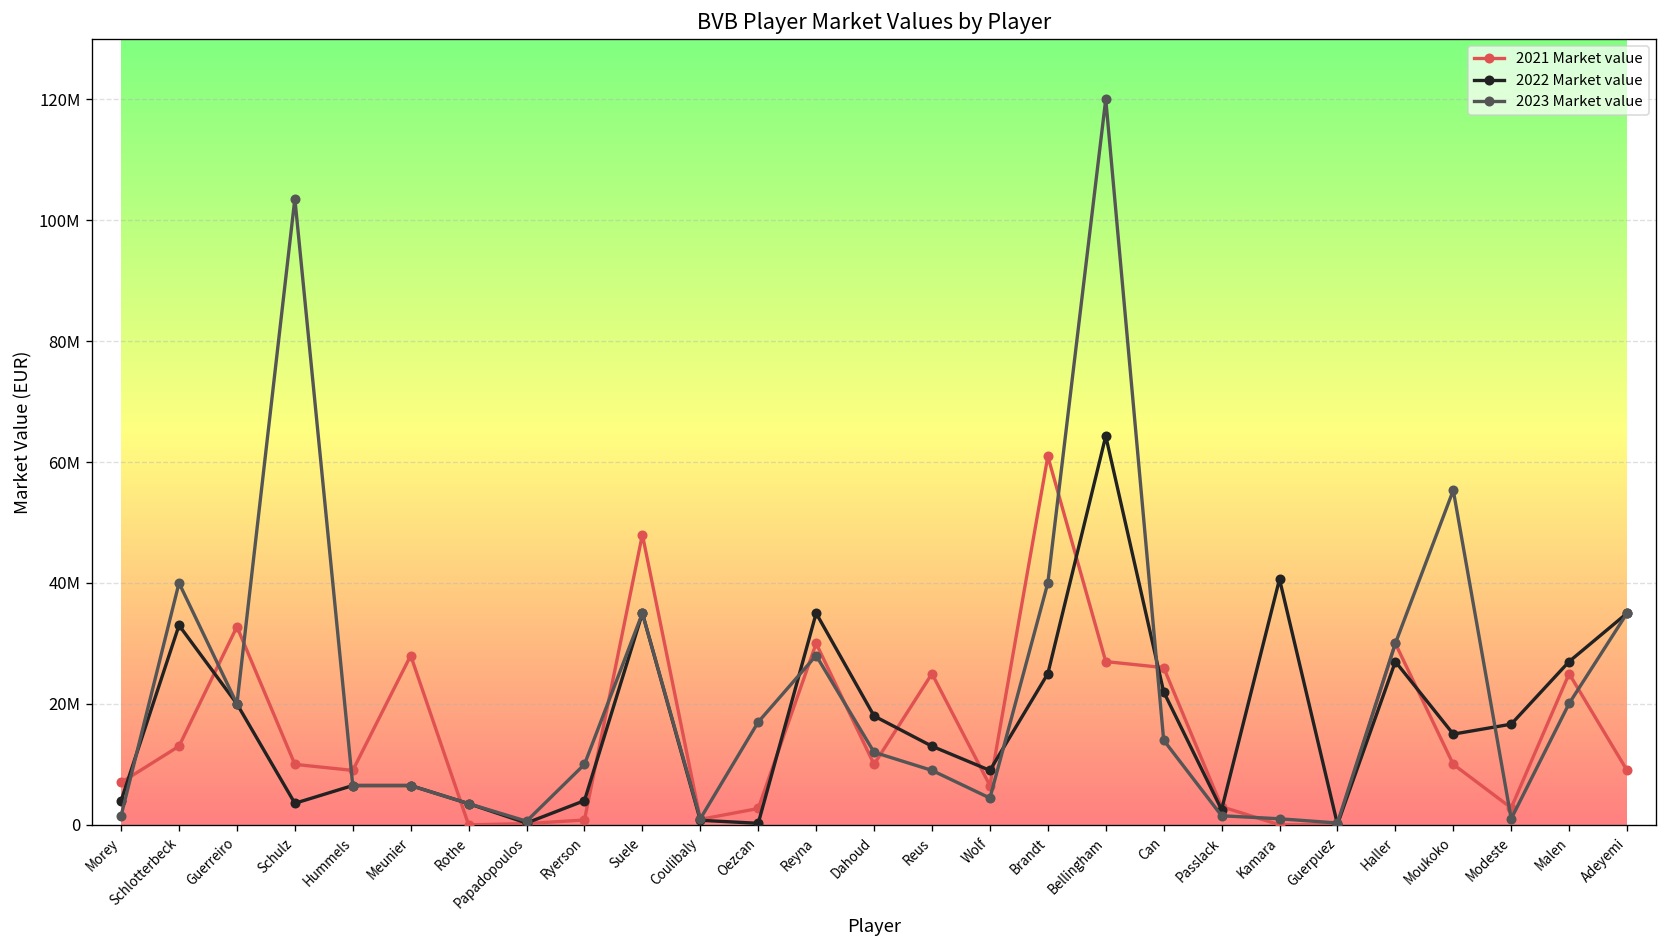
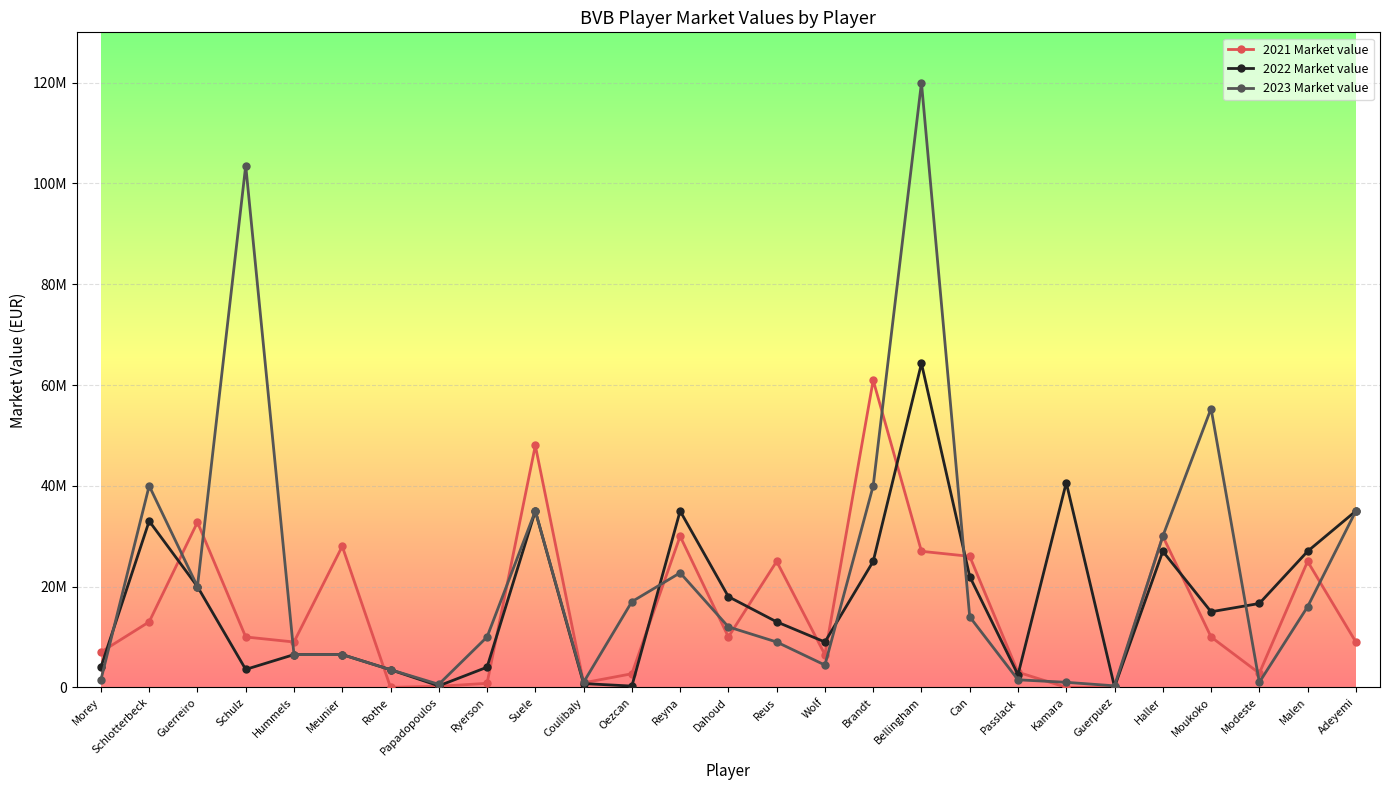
  {
    "2021 Market value": {
      "Morey": 7000000,
      "Schlotterbeck": 13000000,
      "Guerreiro": 33000000,
      "Schulz": 10000000,
      "Hummels": 9000000,
      "Meunier": 28000000,
      "Rothe": 0,
      "Ryerson": 1000000,
      "Suele": 48000000,
      "Oezcan": 3000000,
      "Reyna": 30000000,
      "Dahoud": 10000000,
      "Reus": 25000000,
      "Wolf": 7000000,
      "Brandt": 61000000,
      "Bellingham": 27000000,
      "Can": 26000000,
      "Passlack": 3000000,
      "Kamara": 0,
      "Moukoko": 10000000,
      "Modeste": 3000000,
      "Malen": 25000000,
      "Adeyemi": 9000000
    },
    "2022 Market value": {
      "Morey": 4000000,
      "Schlotterbeck": 33000000,
      "Schulz": 4000000,
      "Ryerson": 4000000,
      "Oezcan": 0,
      "Reyna": 35000000,
      "Dahoud": 18000000,
      "Reus": 13000000,
      "Wolf": 9000000,
      "Brandt": 25000000,
      "Bellingham": 64000000,
      "Can": 22000000,
      "Passlack": 3000000,
      "Kamara": 41000000,
      "Haller": 27000000,
      "Moukoko": 15000000,
      "Modeste": 17000000,
      "Malen": 27000000
    },
    "2023 Market value": {
      "Morey": 2000000,
      "Schlotterbeck": 40000000,
      "Schulz": 104000000,
      "Ryerson": 10000000,
      "Oezcan": 17000000,
-     "Reyna": 28000000,
+     "Reyna": 23000000,
      "Dahoud": 12000000,
      "Reus": 9000000,
      "Wolf": 4000000,
      "Brandt": 40000000,
      "Bellingham": 120000000,
      "Can": 14000000,
      "Passlack": 2000000,
      "Kamara": 1000000,
      "Moukoko": 55000000,
      "Modeste": 1000000,
-     "Malen": 20000000
+     "Malen": 16000000
    }
  }
